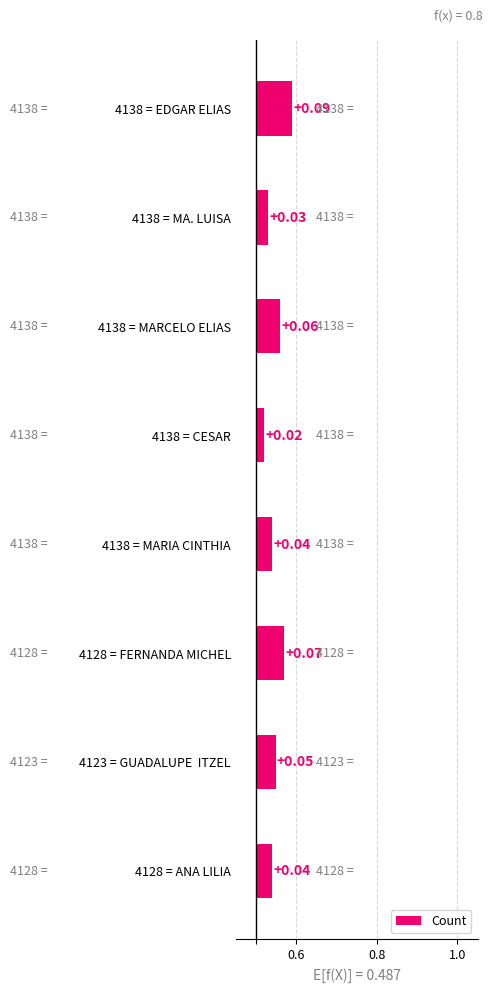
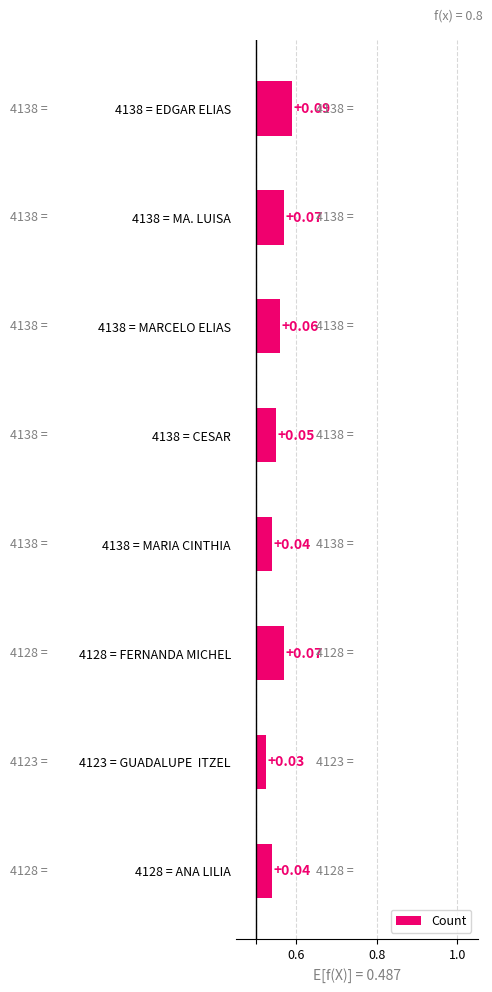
  {
-   "4138 = MA. LUISA": "+0.03",
+   "4138 = MA. LUISA": "+0.07",
    "4138 = MARCELO ELIAS": "+0.06",
-   "4138 = CESAR": "+0.02",
+   "4138 = CESAR": "+0.05",
    "4138 = MARIA CINTHIA": "+0.04",
-   "4123 = GUADALUPE ITZEL": "+0.05",
+   "4123 = GUADALUPE ITZEL": "+0.03",
    "4128 = ANA LILIA": "+0.04"
  }
